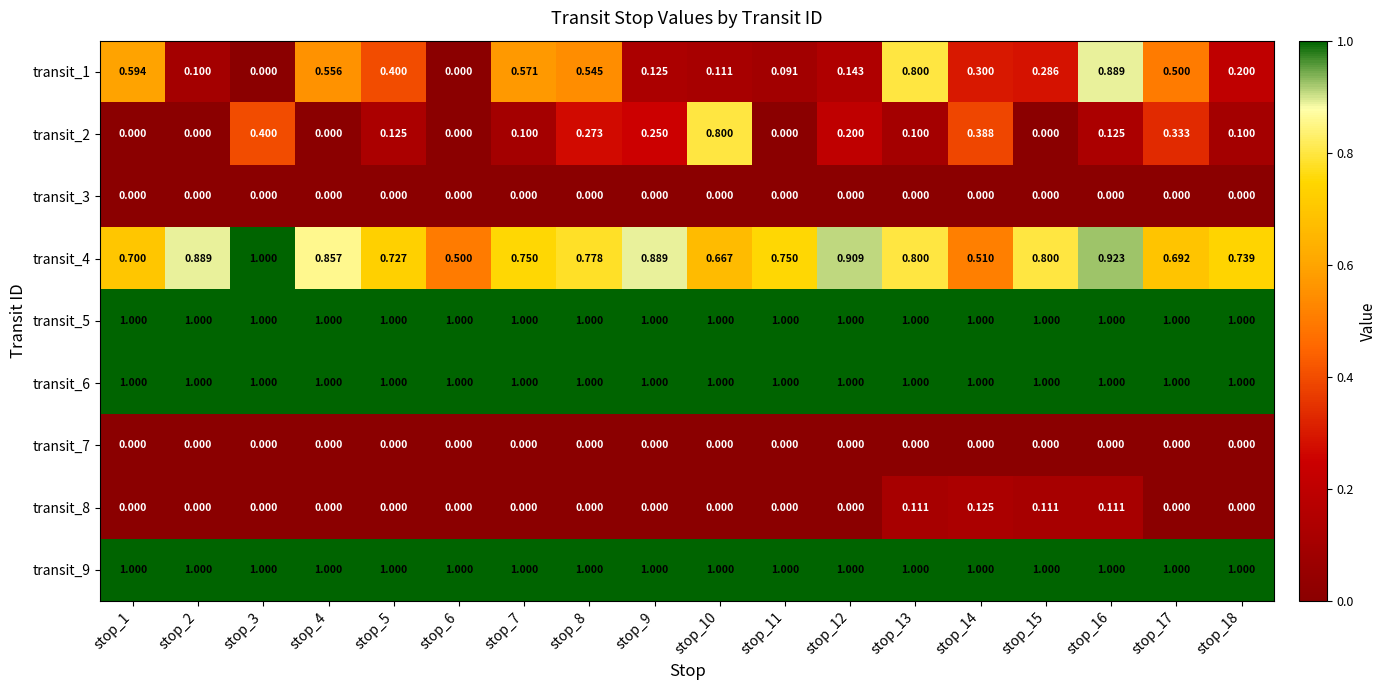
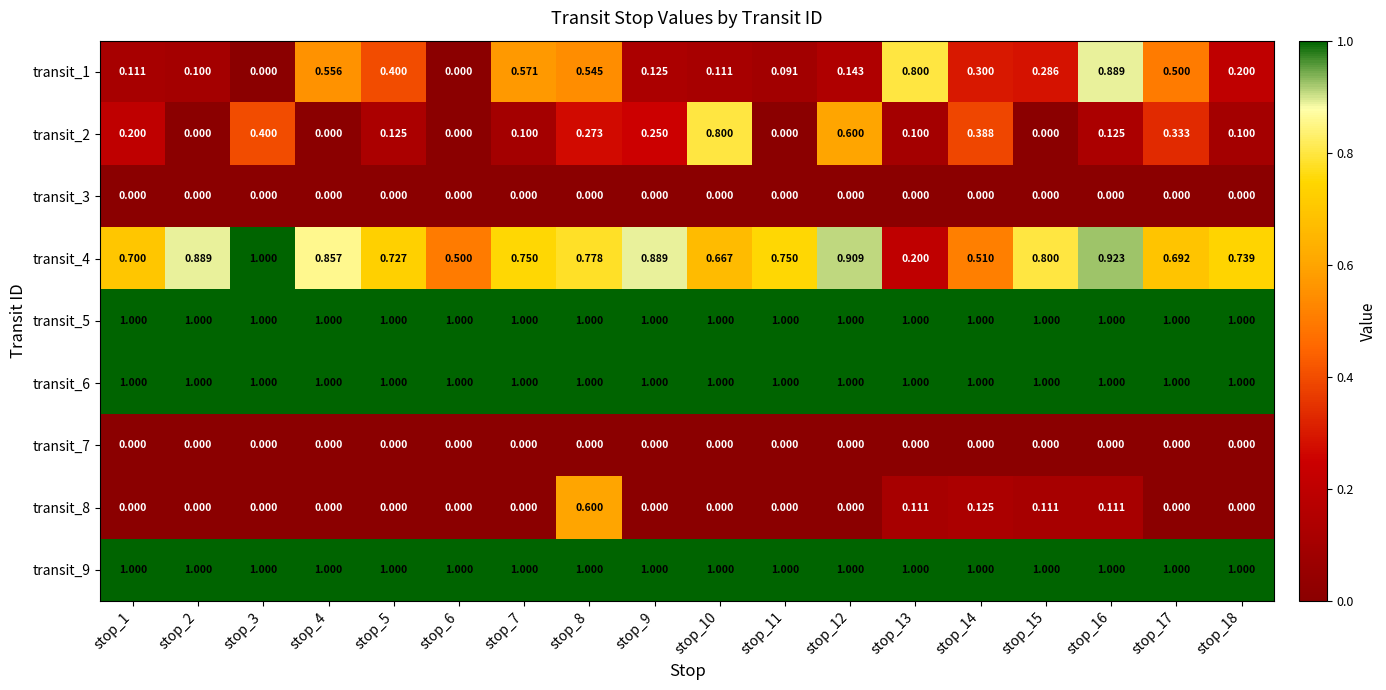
  {
    "transit_1": {
-     "stop_1": 0.594,
+     "stop_1": 0.111,
      "stop_2": 0.100,
      "stop_3": 0.000,
      "stop_4": 0.556,
      "stop_5": 0.400,
      "stop_6": 0.000,
      "stop_7": 0.571,
      "stop_8": 0.545,
      "stop_9": 0.125,
      "stop_10": 0.111,
      "stop_11": 0.091,
      "stop_12": 0.143,
      "stop_13": 0.800,
      "stop_14": 0.300,
      "stop_15": 0.286,
      "stop_16": 0.889,
      "stop_17": 0.500,
      "stop_18": 0.200
    },
    "transit_2": {
-     "stop_1": 0.000,
+     "stop_1": 0.200,
      "stop_2": 0.000,
      "stop_3": 0.400,
      "stop_4": 0.000,
      "stop_5": 0.125,
      "stop_6": 0.000,
      "stop_7": 0.100,
      "stop_8": 0.273,
      "stop_9": 0.250,
      "stop_10": 0.800,
      "stop_11": 0.000,
-     "stop_12": 0.200,
+     "stop_12": 0.600,
      "stop_13": 0.100,
      "stop_14": 0.388,
      "stop_15": 0.000,
      "stop_16": 0.125,
      "stop_17": 0.333,
      "stop_18": 0.100
    },
    "transit_3": {
      "stop_1": 0.000,
      "stop_2": 0.000,
      "stop_3": 0.000,
      "stop_4": 0.000,
      "stop_5": 0.000,
      "stop_6": 0.000,
      "stop_7": 0.000,
      "stop_8": 0.000,
      "stop_9": 0.000,
      "stop_10": 0.000,
      "stop_11": 0.000,
      "stop_12": 0.000,
      "stop_13": 0.000,
      "stop_14": 0.000,
      "stop_15": 0.000,
      "stop_16": 0.000,
      "stop_17": 0.000,
      "stop_18": 0.000
    },
    "transit_4": {
      "stop_1": 0.700,
      "stop_2": 0.889,
      "stop_3": 1.000,
      "stop_4": 0.857,
      "stop_5": 0.727,
      "stop_6": 0.500,
      "stop_7": 0.750,
      "stop_8": 0.778,
      "stop_9": 0.889,
      "stop_10": 0.667,
      "stop_11": 0.750,
      "stop_12": 0.909,
-     "stop_13": 0.800,
+     "stop_13": 0.200,
      "stop_14": 0.510,
      "stop_15": 0.800,
      "stop_16": 0.923,
      "stop_17": 0.692,
      "stop_18": 0.739
    },
    "transit_5": {
      "stop_1": 1.000,
      "stop_2": 1.000,
      "stop_3": 1.000,
      "stop_4": 1.000,
      "stop_5": 1.000,
      "stop_6": 1.000,
      "stop_7": 1.000,
      "stop_8": 1.000,
      "stop_9": 1.000,
      "stop_10": 1.000,
      "stop_11": 1.000,
      "stop_12": 1.000,
      "stop_13": 1.000,
      "stop_14": 1.000,
      "stop_15": 1.000,
      "stop_16": 1.000,
      "stop_17": 1.000,
      "stop_18": 1.000
    },
    "transit_6": {
      "stop_1": 1.000,
      "stop_2": 1.000,
      "stop_3": 1.000,
      "stop_4": 1.000,
      "stop_5": 1.000,
      "stop_6": 1.000,
      "stop_7": 1.000,
      "stop_8": 1.000,
      "stop_9": 1.000,
      "stop_10": 1.000,
      "stop_11": 1.000,
      "stop_12": 1.000,
      "stop_13": 1.000,
      "stop_14": 1.000,
      "stop_15": 1.000,
      "stop_16": 1.000,
      "stop_17": 1.000,
      "stop_18": 1.000
    },
    "transit_7": {
      "stop_1": 0.000,
      "stop_2": 0.000,
      "stop_3": 0.000,
      "stop_4": 0.000,
      "stop_5": 0.000,
      "stop_6": 0.000,
      "stop_7": 0.000,
      "stop_8": 0.000,
      "stop_9": 0.000,
      "stop_10": 0.000,
      "stop_11": 0.000,
      "stop_12": 0.000,
      "stop_13": 0.000,
      "stop_14": 0.000,
      "stop_15": 0.000,
      "stop_16": 0.000,
      "stop_17": 0.000,
      "stop_18": 0.000
    },
    "transit_8": {
      "stop_1": 0.000,
      "stop_2": 0.000,
      "stop_3": 0.000,
      "stop_4": 0.000,
      "stop_5": 0.000,
      "stop_6": 0.000,
      "stop_7": 0.000,
-     "stop_8": 0.000,
+     "stop_8": 0.600,
      "stop_9": 0.000,
      "stop_10": 0.000,
      "stop_11": 0.000,
      "stop_12": 0.000,
      "stop_13": 0.111,
      "stop_14": 0.125,
      "stop_15": 0.111,
      "stop_16": 0.111,
      "stop_17": 0.000,
      "stop_18": 0.000
    },
    "transit_9": {
      "stop_1": 1.000,
      "stop_2": 1.000,
      "stop_3": 1.000,
      "stop_4": 1.000,
      "stop_5": 1.000,
      "stop_6": 1.000,
      "stop_7": 1.000,
      "stop_8": 1.000,
      "stop_9": 1.000,
      "stop_10": 1.000,
      "stop_11": 1.000,
      "stop_12": 1.000,
      "stop_13": 1.000,
      "stop_14": 1.000,
      "stop_15": 1.000,
      "stop_16": 1.000,
      "stop_17": 1.000,
      "stop_18": 1.000
    }
  }
